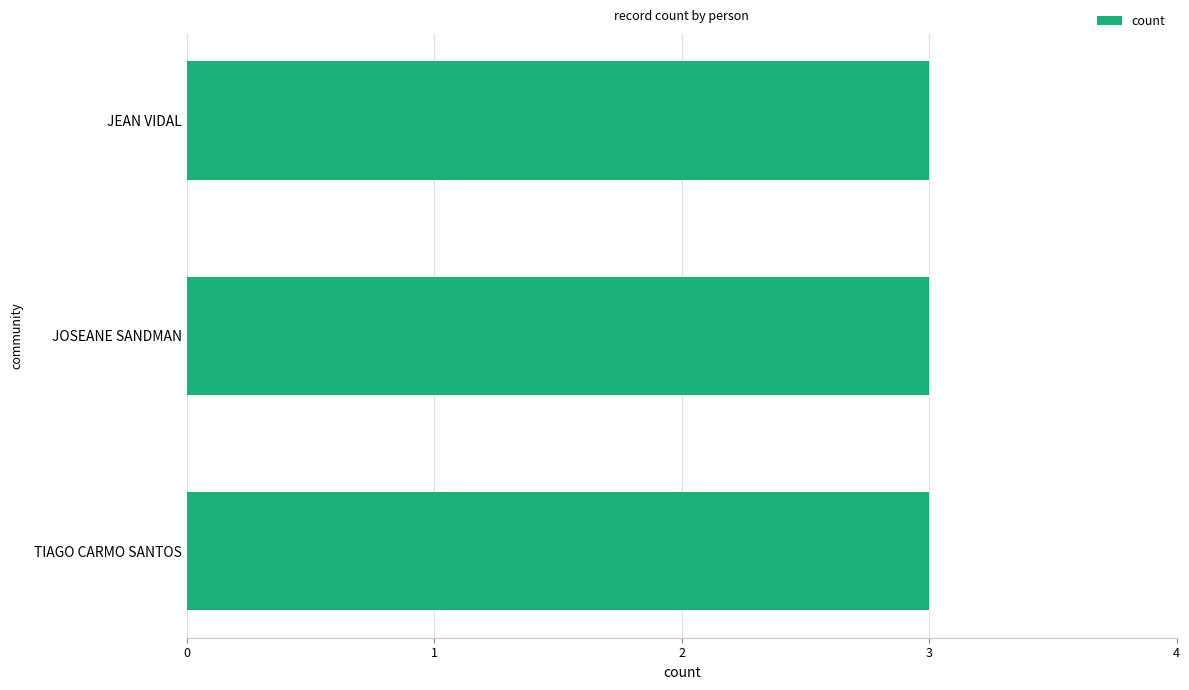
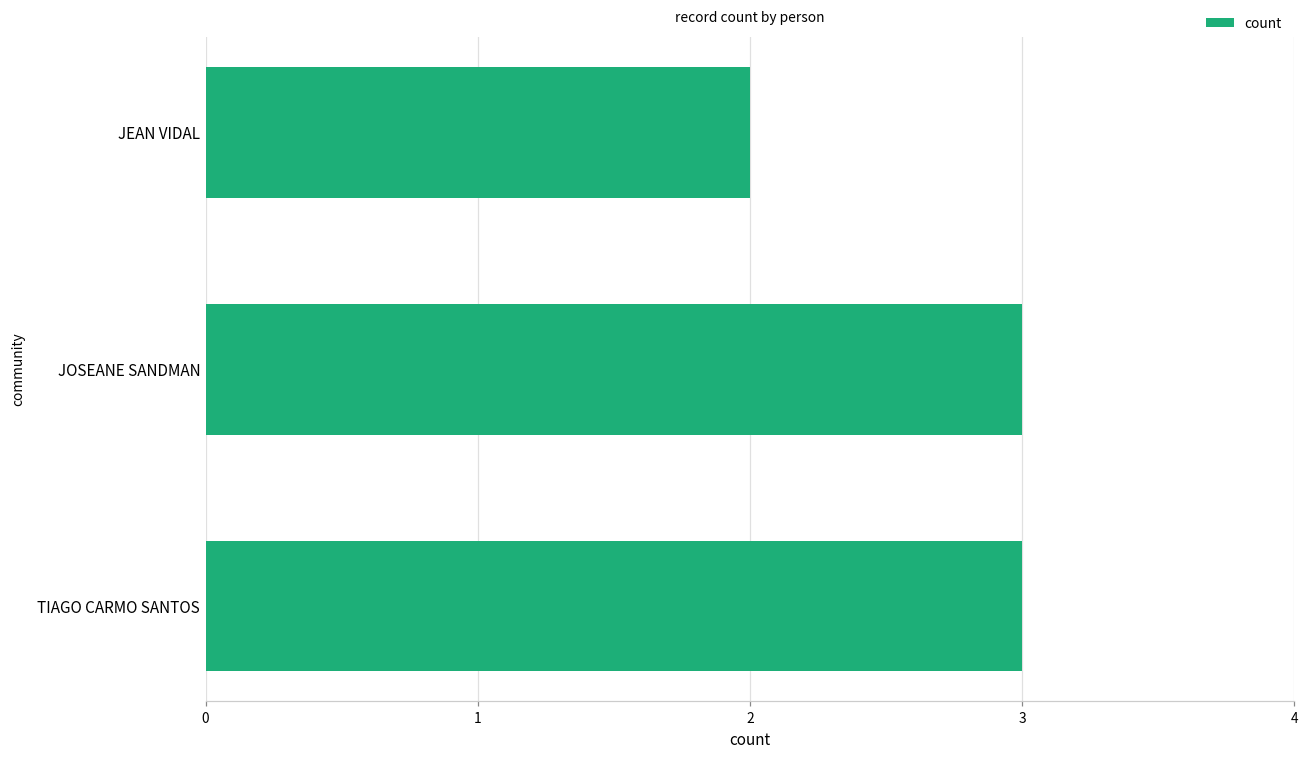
  {
-   "JEAN VIDAL": 3,
+   "JEAN VIDAL": 2,
    "JOSEANE SANDMAN": 3,
    "TIAGO CARMO SANTOS": 3
  }
